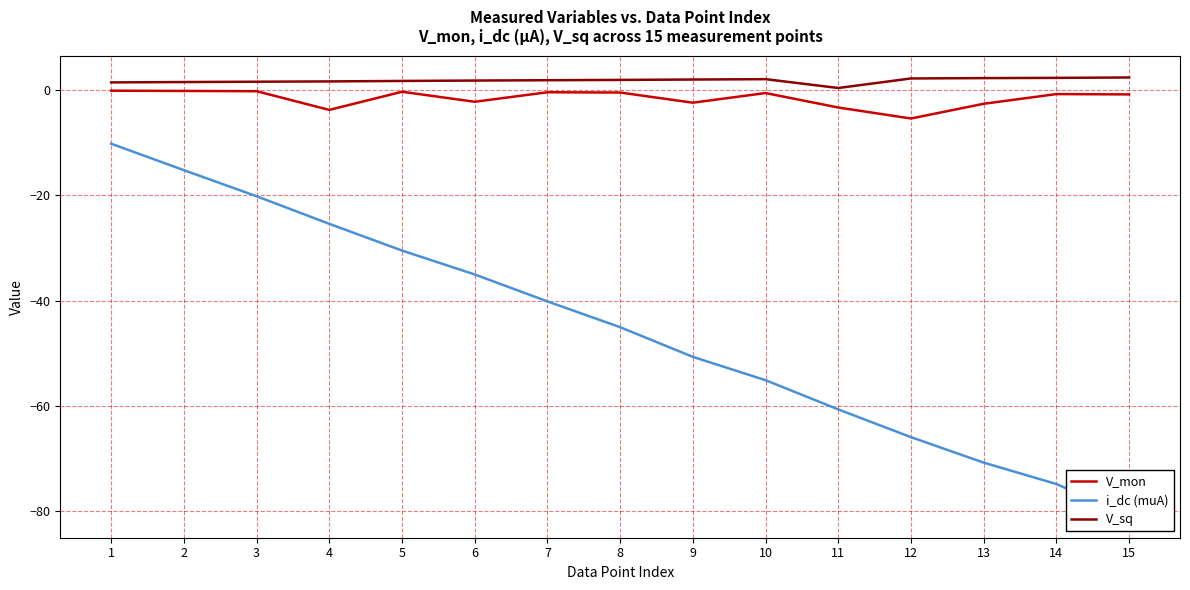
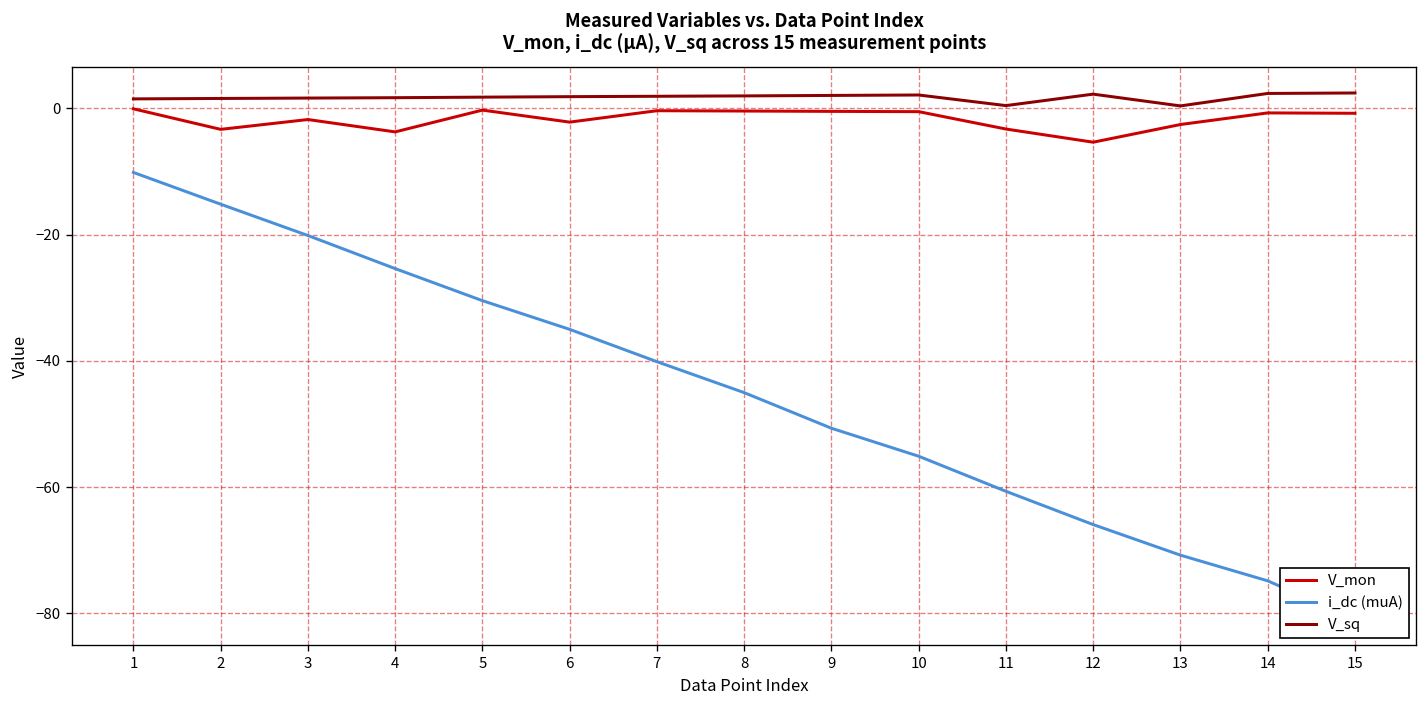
  {
    "V_mon": {
      "1": 0,
-     "2": 0,
-     "3": 0,
+     "2": -3,
+     "3": -2,
      "4": -4,
      "5": 0,
      "6": -2,
      "7": 0,
      "8": 0,
-     "9": -2,
+     "9": -1,
      "10": -1,
      "11": -3,
      "12": -5,
      "13": -3,
      "14": -1,
      "15": -1
    },
    "i_dc (muA)": {
      "1": -10,
      "2": -15,
      "3": -20,
      "4": -25,
      "5": -30,
      "6": -35,
      "7": -40,
      "8": -45,
      "9": -51,
      "10": -55,
      "11": -61,
      "12": -66,
      "13": -71,
      "14": -75
    },
    "V_sq": {
      "1": 1,
      "2": 2,
      "3": 2,
      "4": 2,
      "5": 2,
      "6": 2,
      "7": 2,
      "8": 2,
      "9": 2,
      "10": 2,
      "11": 0,
      "12": 2,
-     "13": 2,
+     "13": 0,
      "14": 2,
      "15": 2
    }
  }
